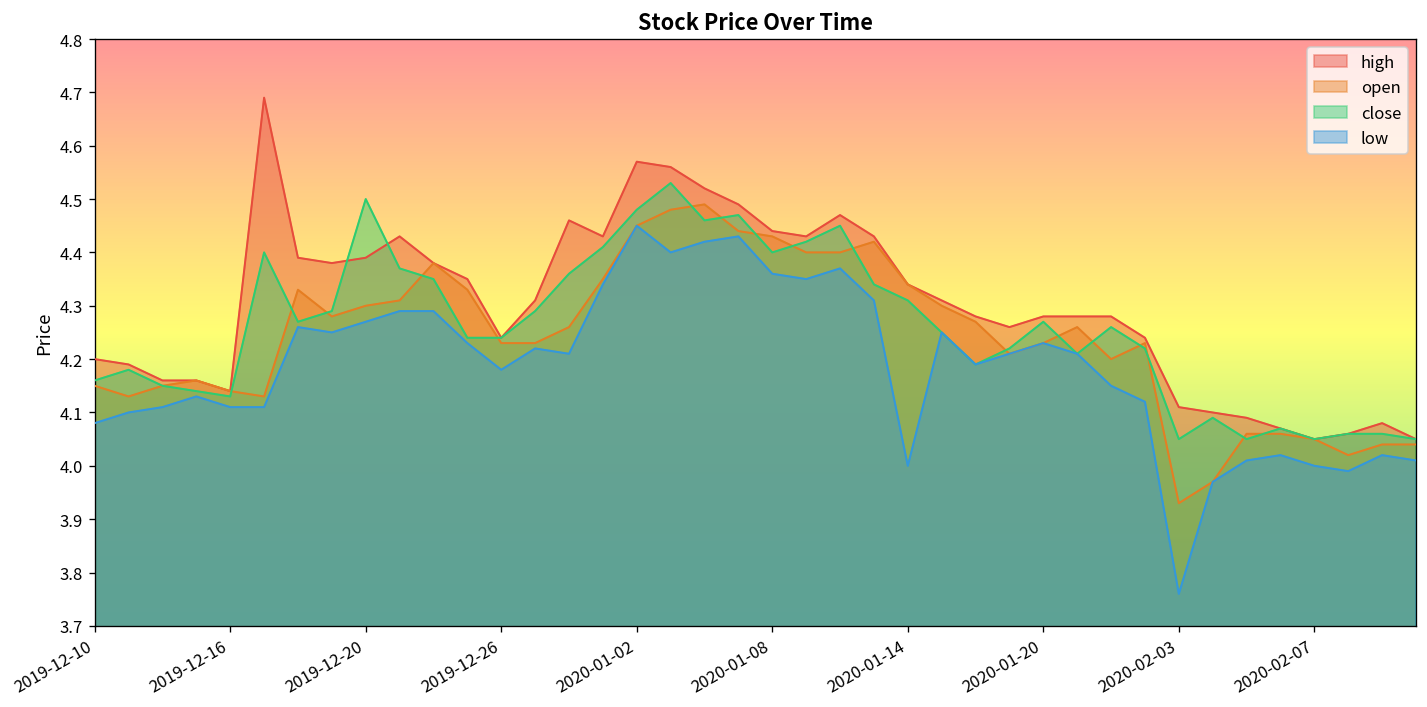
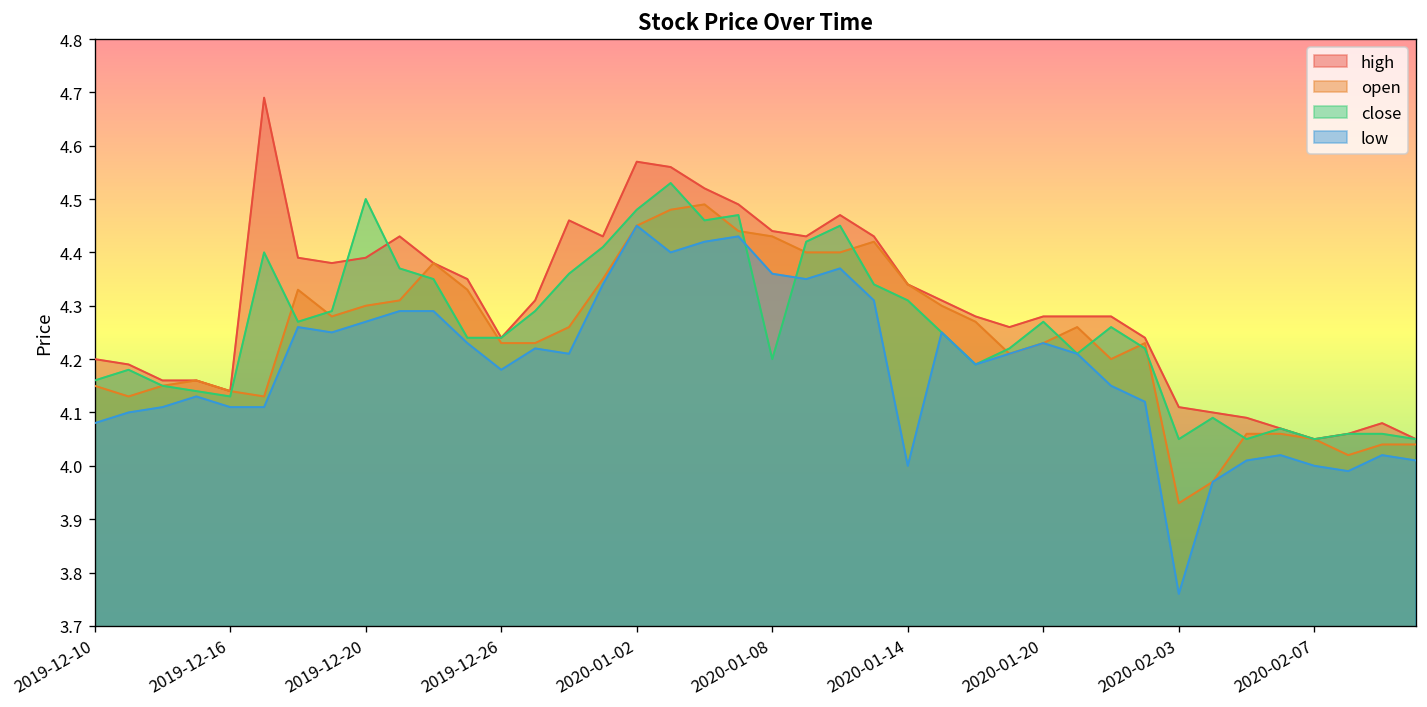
  {
    "close": {
      "2019-12-10": 4.16,
      "2019-12-16": 4.13,
      "2019-12-20": 4.5,
      "2020-01-02": 4.48,
-     "2020-01-08": 4.4,
+     "2020-01-08": 4.2,
      "2020-01-14": 4.31,
      "2020-01-20": 4.27,
      "2020-02-03": 4.05
    },
    "low": {
      "2019-12-10": 4.08,
      "2019-12-16": 4.11,
      "2019-12-20": 4.27,
      "2019-12-26": 4.18,
      "2020-01-08": 4.36,
      "2020-01-14": 4.0,
      "2020-02-03": 3.76,
      "2020-02-07": 4.0
    }
  }
